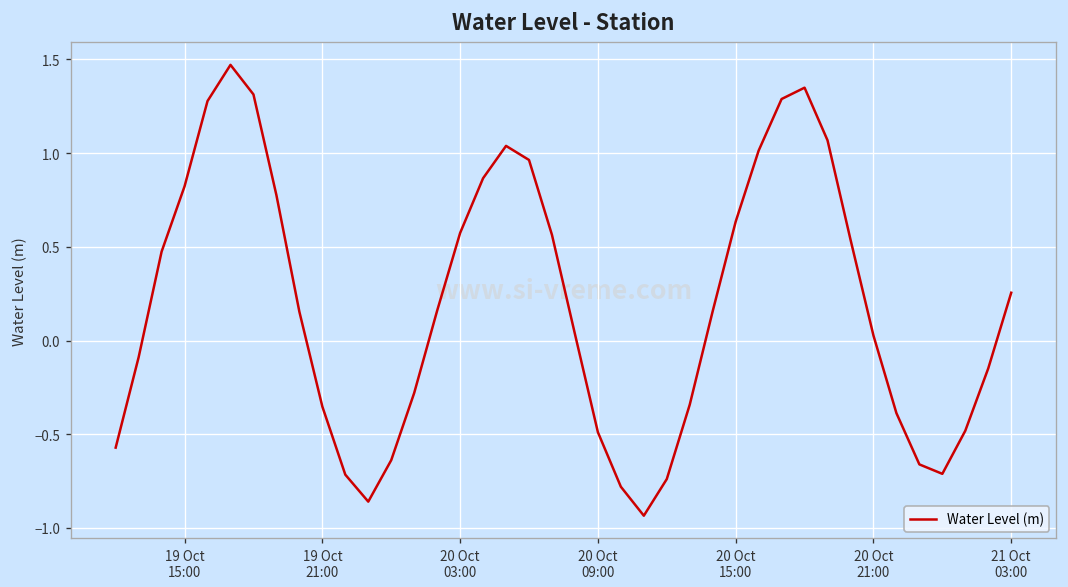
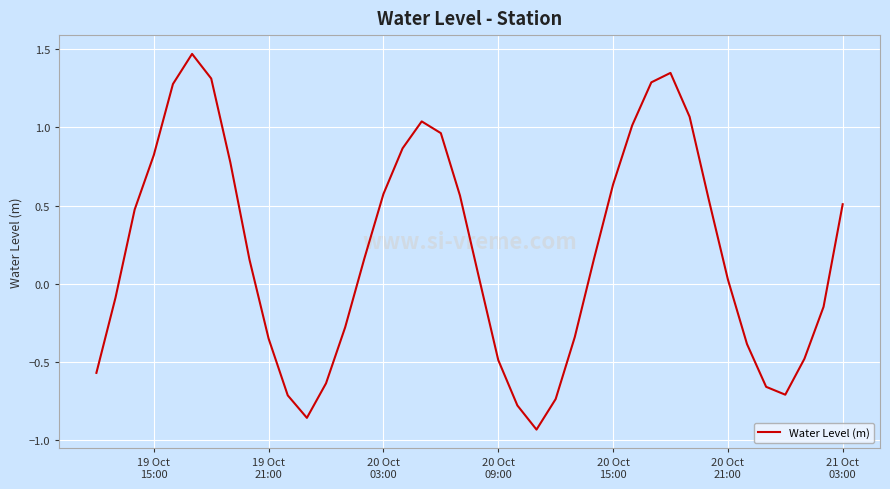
  {
    "19 Oct 15:00": 0.82,
    "19 Oct 21:00": -0.35,
    "20 Oct 03:00": 0.57,
    "20 Oct 09:00": -0.49,
    "20 Oct 15:00": 0.63,
    "20 Oct 21:00": 0.03,
-   "21 Oct 03:00": 0.25
+   "21 Oct 03:00": 0.51
  }
